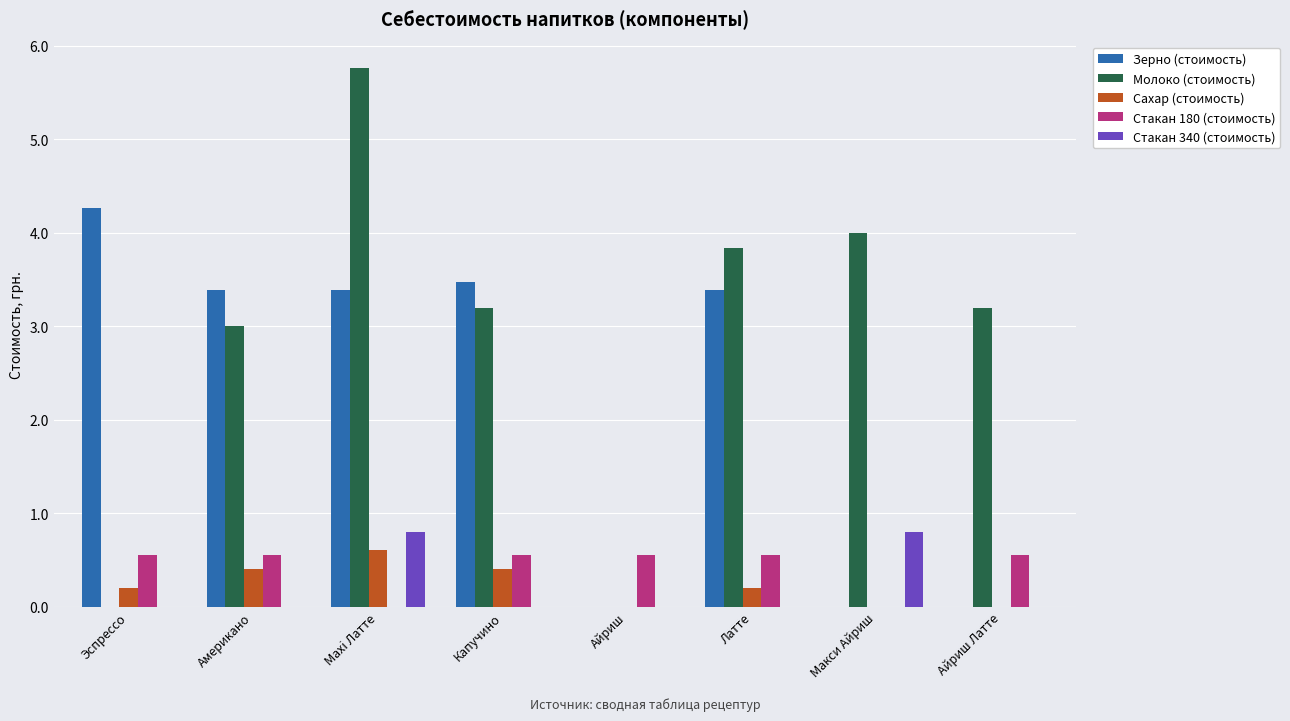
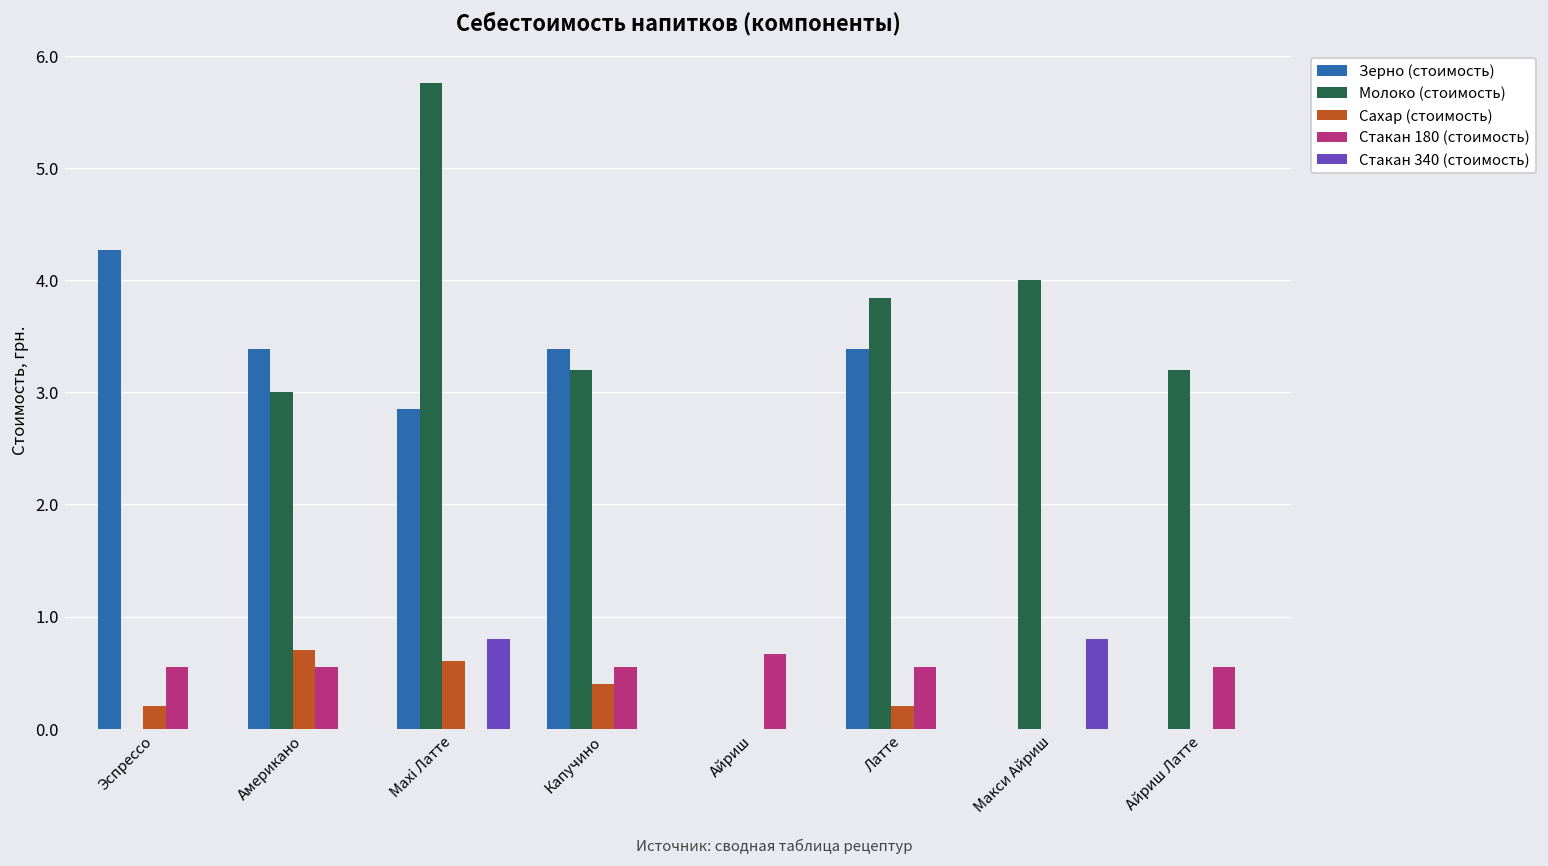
  {
    "Зерно (стоимость)": {
      "Эспрессо": 4.3,
      "Американо": 3.4,
-     "Maxi Латте": 3.4,
-     "Капучино": 3.5,
+     "Maxi Латте": 2.9,
+     "Капучино": 3.4,
      "Айриш": 0.0,
      "Латте": 3.4,
      "Макси Айриш": 0.0,
      "Айриш Латте": 0.0
    },
    "Молоко (стоимость)": {
      "Эспрессо": 0.0,
      "Американо": 3.0,
      "Maxi Латте": 5.8,
      "Капучино": 3.2,
      "Айриш": 0.0,
      "Латте": 3.8,
      "Макси Айриш": 4.0,
      "Айриш Латте": 3.2
    },
    "Сахар (стоимость)": {
      "Эспрессо": 0.2,
-     "Американо": 0.4,
+     "Американо": 0.7,
      "Maxi Латте": 0.6,
      "Капучино": 0.4,
      "Айриш": 0.0,
      "Латте": 0.2,
      "Макси Айриш": 0.0,
      "Айриш Латте": 0.0
    },
    "Стакан 180 (стоимость)": {
      "Эспрессо": 0.6,
      "Американо": 0.6,
      "Maxi Латте": 0.0,
      "Капучино": 0.6,
-     "Айриш": 0.6,
+     "Айриш": 0.7,
      "Латте": 0.6,
      "Макси Айриш": 0.0,
      "Айриш Латте": 0.6
    },
    "Стакан 340 (стоимость)": {
      "Эспрессо": 0.0,
      "Американо": 0.0,
      "Maxi Латте": 0.8,
      "Капучино": 0.0,
      "Айриш": 0.0,
      "Латте": 0.0,
      "Макси Айриш": 0.8,
      "Айриш Латте": 0.0
    }
  }
